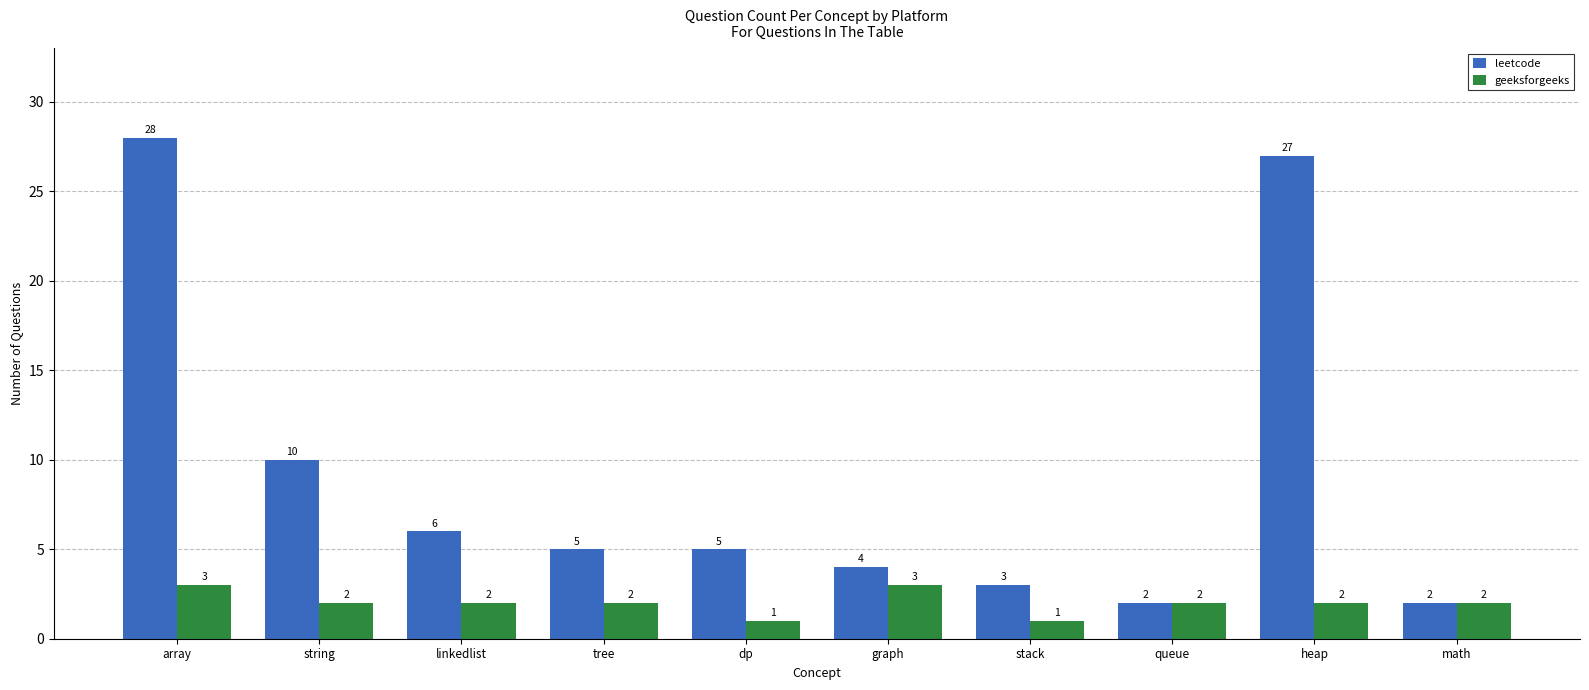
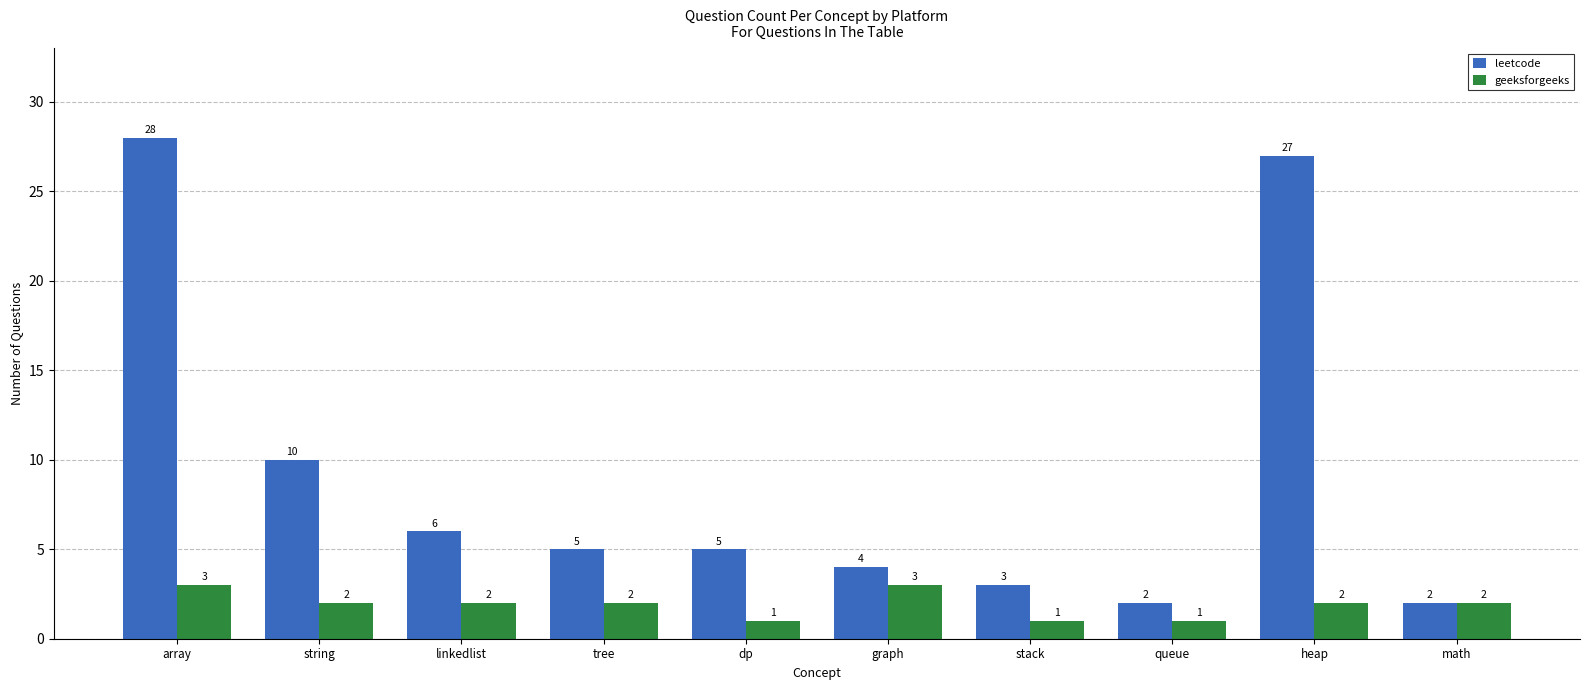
  {
    "leetcode": {
      "array": 28,
      "string": 10,
      "linkedlist": 6,
      "tree": 5,
      "dp": 5,
      "graph": 4,
      "stack": 3,
      "queue": 2,
      "heap": 27,
      "math": 2
    },
    "geeksforgeeks": {
      "array": 3,
      "string": 2,
      "linkedlist": 2,
      "tree": 2,
      "dp": 1,
      "graph": 3,
      "stack": 1,
-     "queue": 2,
+     "queue": 1,
      "heap": 2,
      "math": 2
    }
  }
